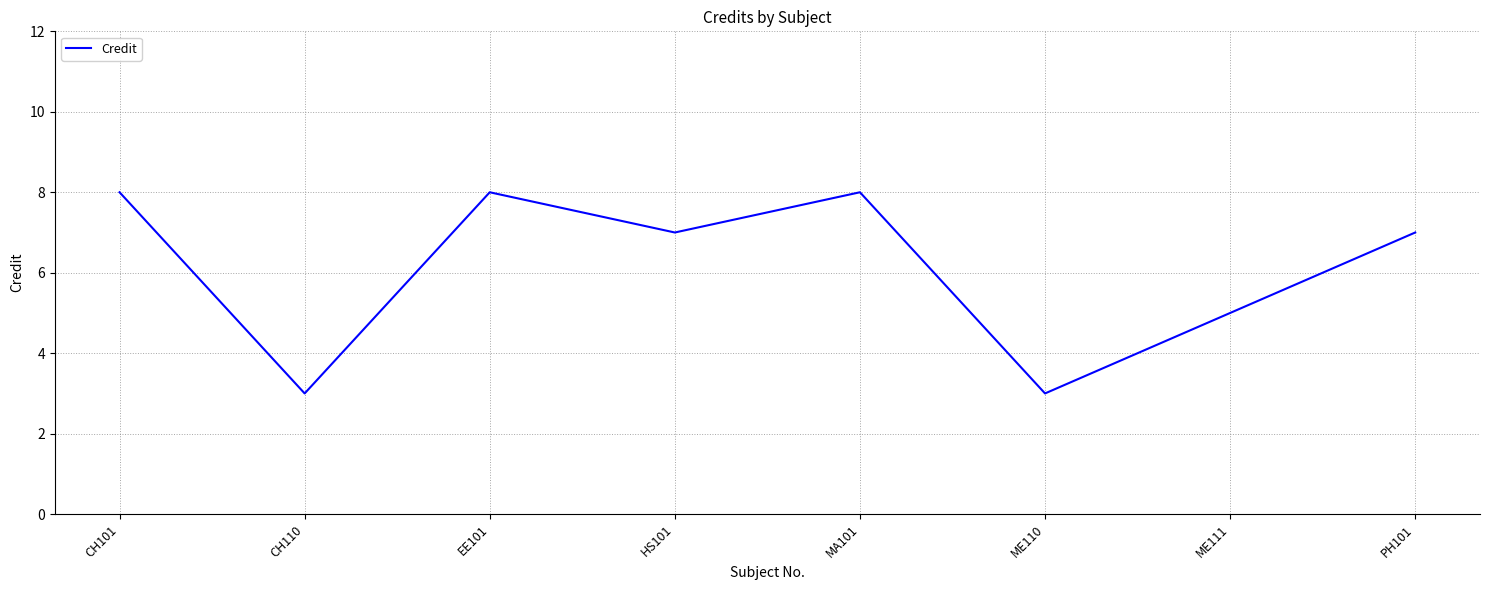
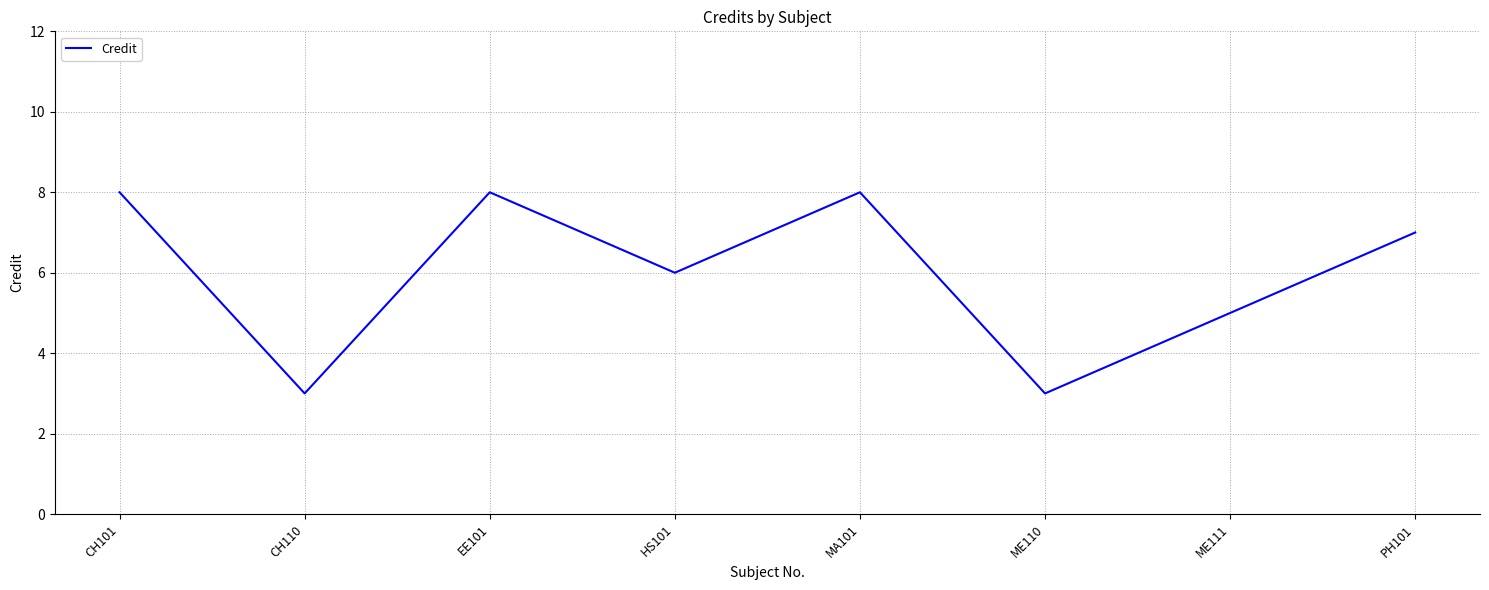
  {
    "CH101": 8,
    "CH110": 3,
    "EE101": 8,
-   "HS101": 7,
+   "HS101": 6,
    "MA101": 8,
    "ME110": 3,
    "ME111": 5,
    "PH101": 7
  }
